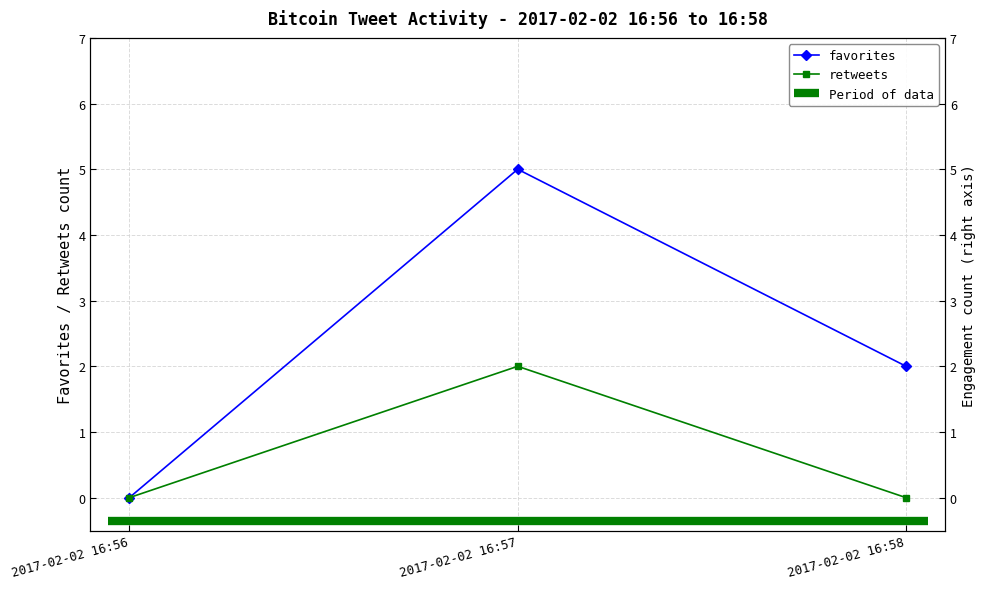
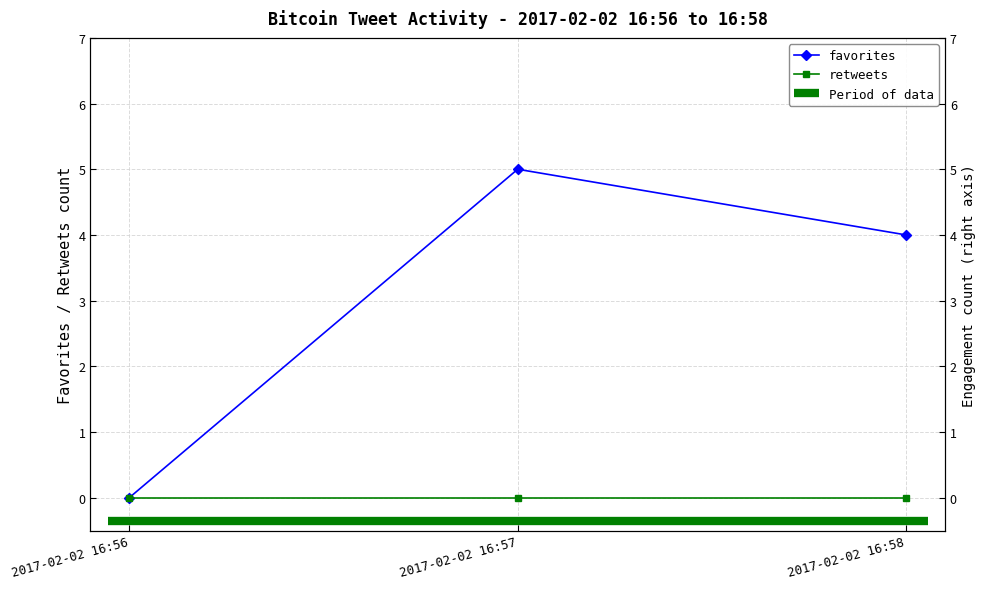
  {
    "favorites": {
      "2017-02-02 16:57": 5,
-     "2017-02-02 16:58": 2
+     "2017-02-02 16:58": 4
    },
    "retweets": {
-     "2017-02-02 16:57": 2,
+     "2017-02-02 16:57": 0,
      "2017-02-02 16:58": 0
    }
  }
